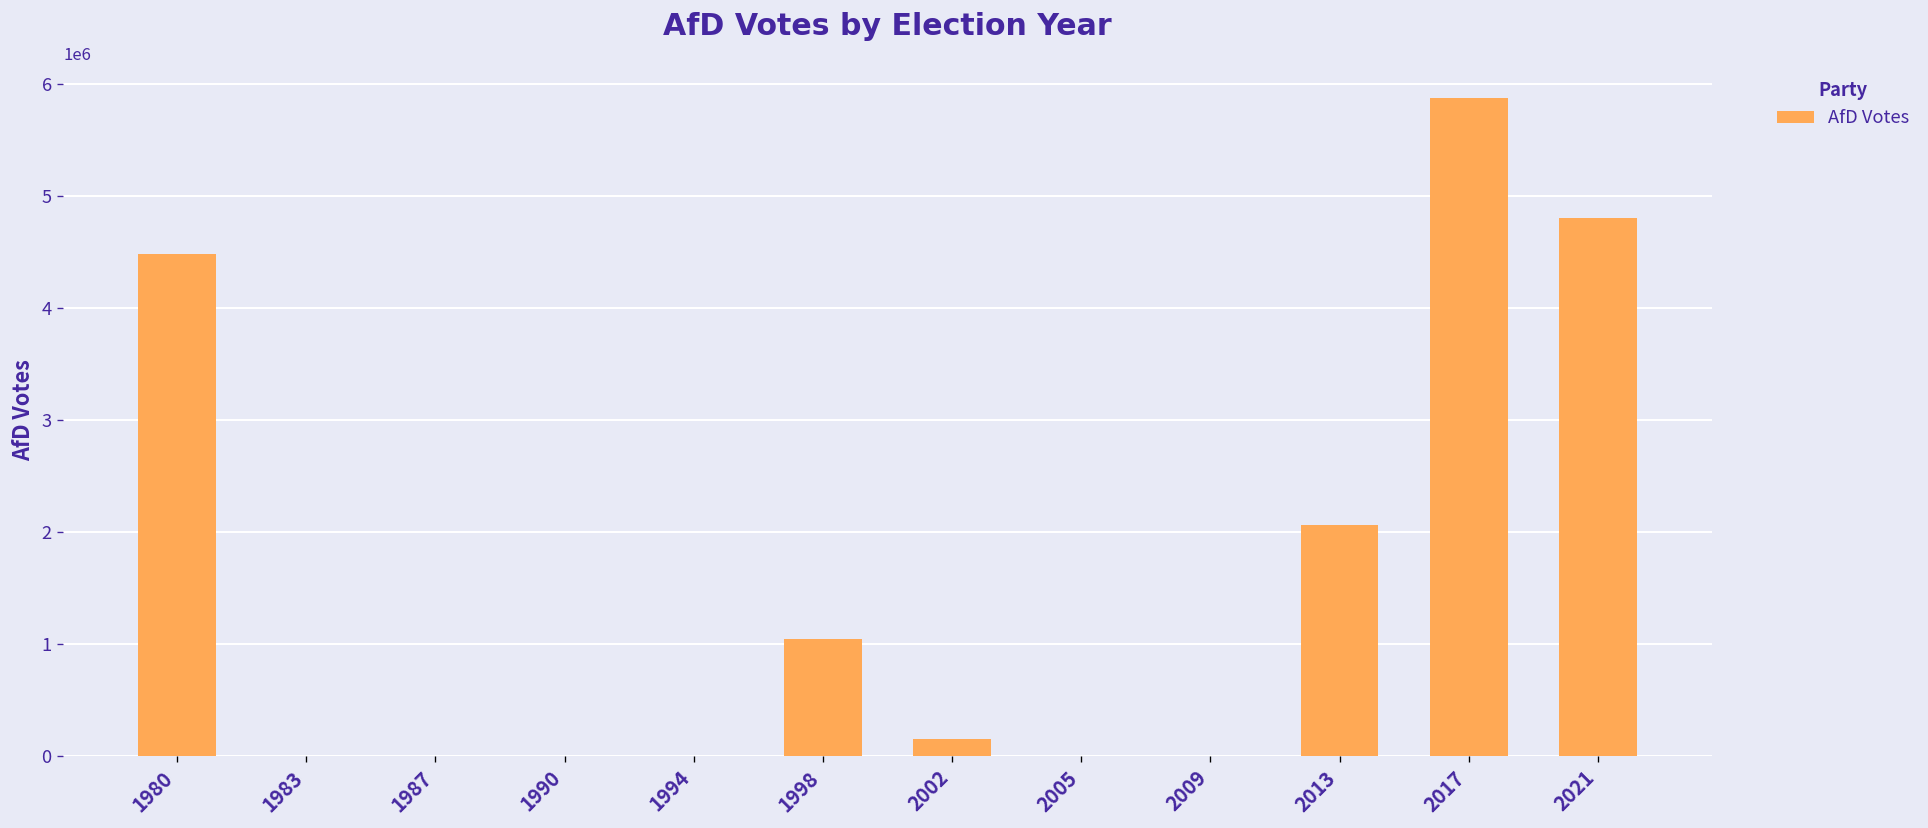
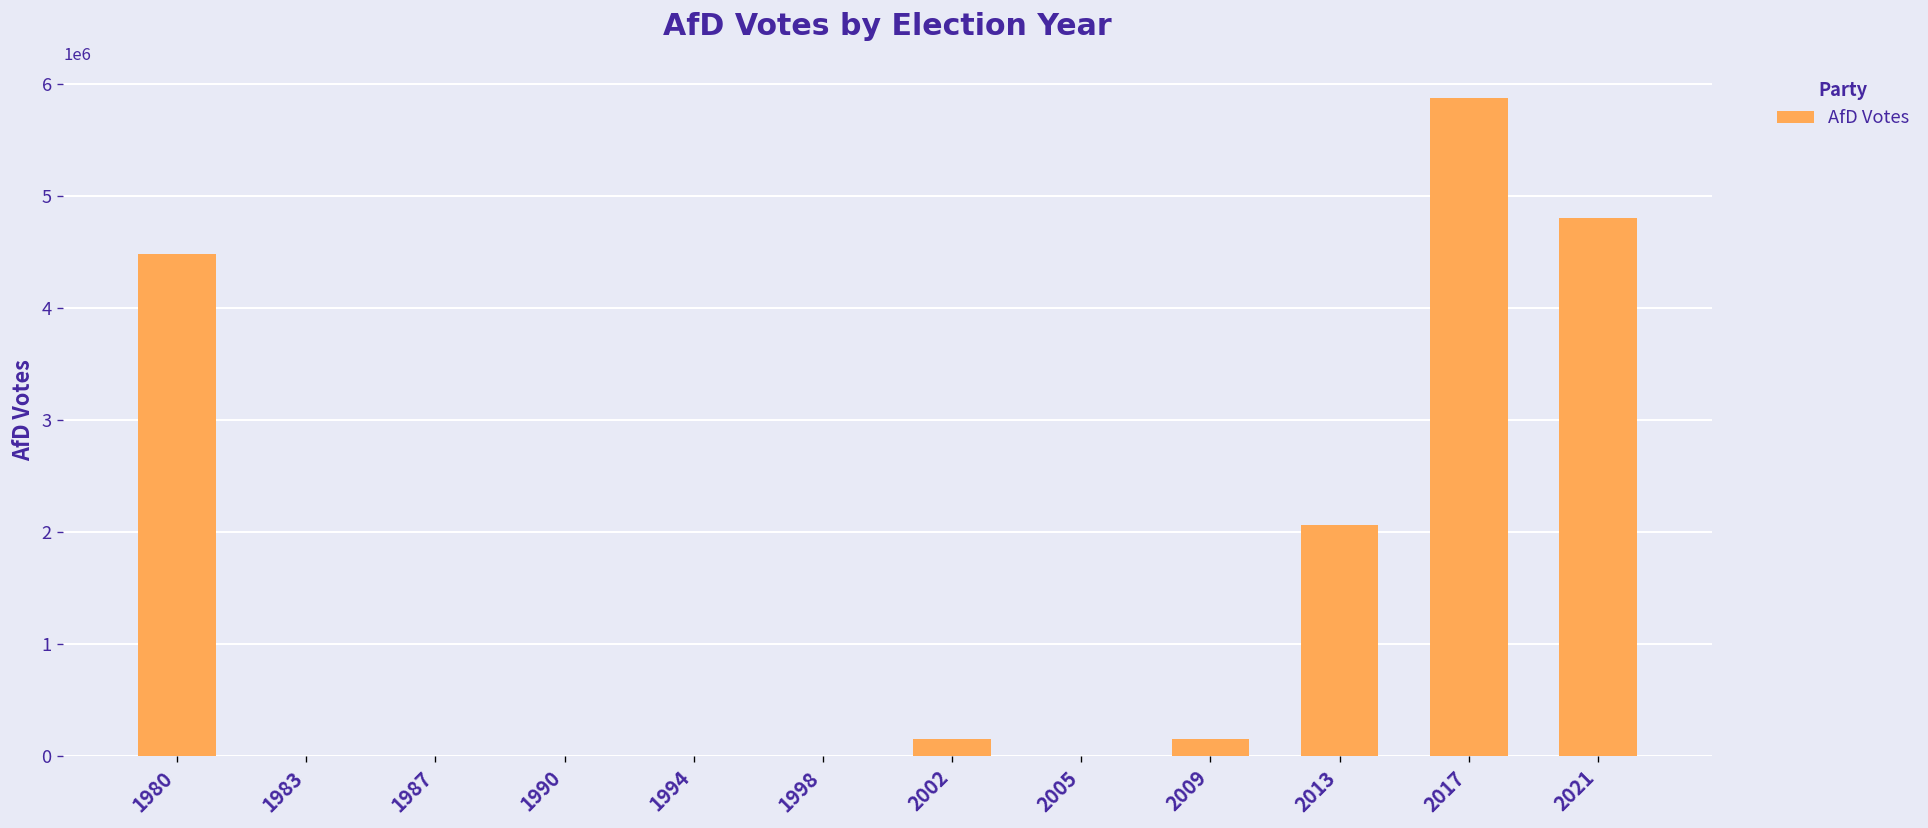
  {
    "1980": 4500000,
    "1983": 0,
    "1987": 0,
    "1990": 0,
    "1994": 0,
-   "1998": 1000000,
+   "1998": 0,
    "2002": 100000,
    "2005": 0,
-   "2009": 0,
+   "2009": 100000,
    "2013": 2100000,
    "2017": 5900000,
    "2021": 4800000
  }
